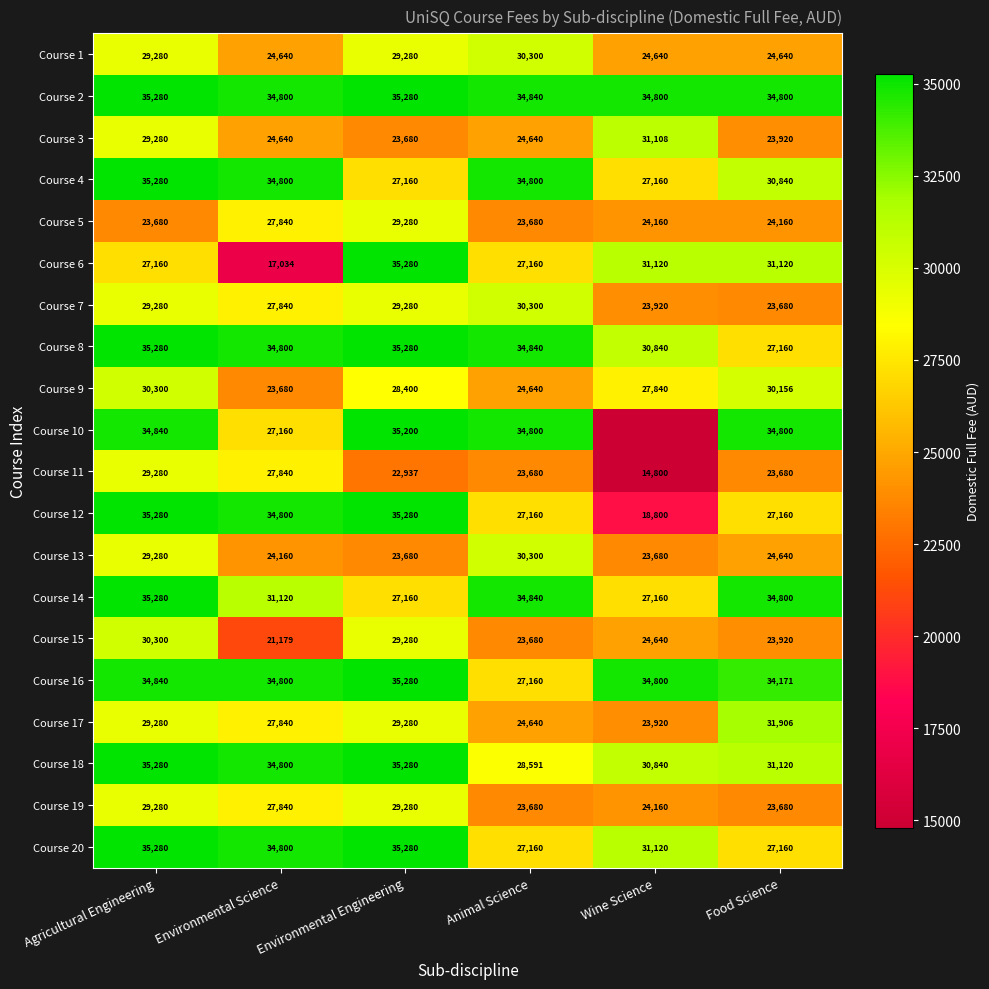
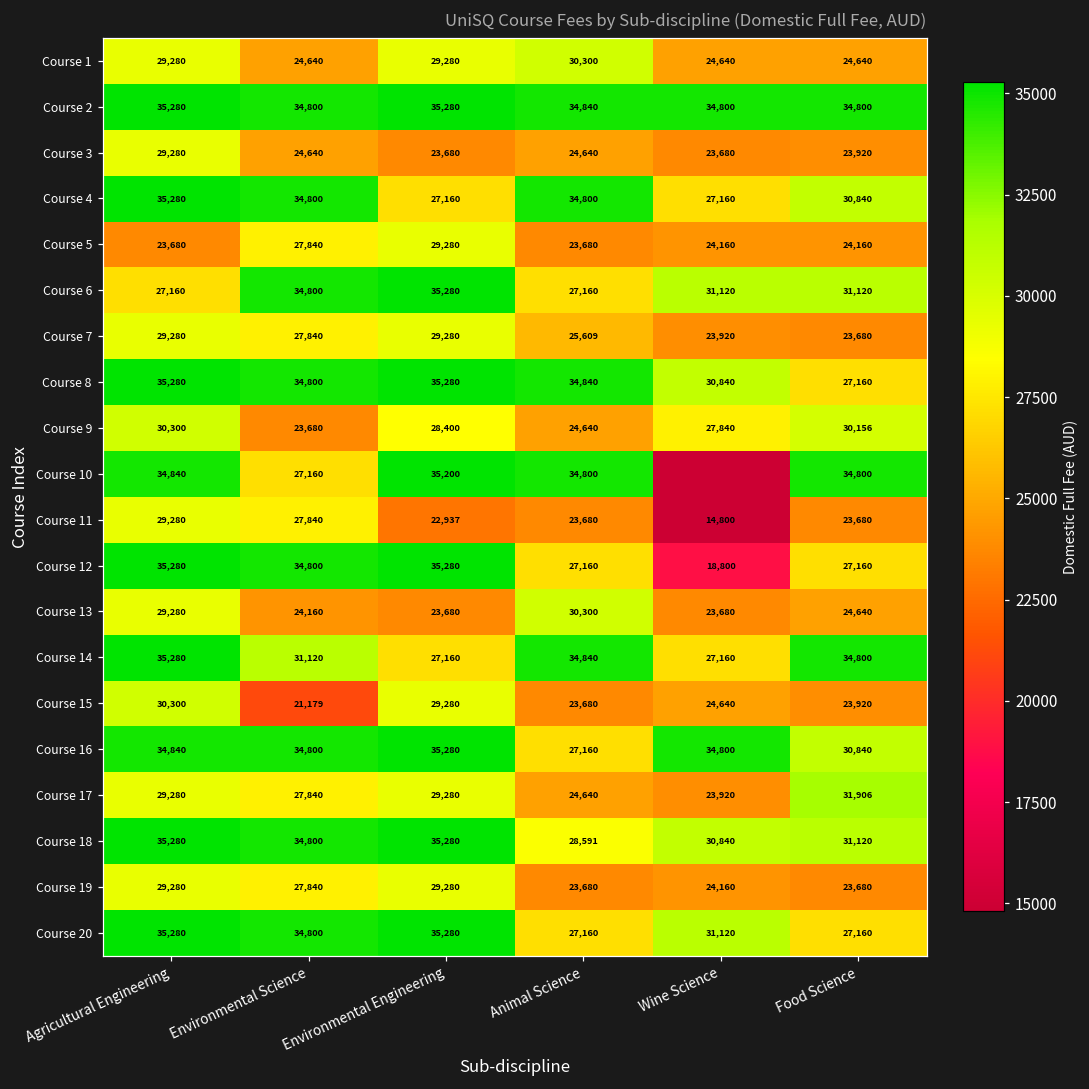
  {
    "Course 1": {
      "Agricultural Engineering": "29,280",
      "Environmental Science": "24,640",
      "Environmental Engineering": "29,280",
      "Animal Science": "30,300",
      "Wine Science": "24,640",
      "Food Science": "24,640"
    },
    "Course 2": {
      "Agricultural Engineering": "35,280",
      "Environmental Science": "34,800",
      "Environmental Engineering": "35,280",
      "Animal Science": "34,840",
      "Wine Science": "34,800",
      "Food Science": "34,800"
    },
    "Course 3": {
      "Agricultural Engineering": "29,280",
      "Environmental Science": "24,640",
      "Environmental Engineering": "23,680",
      "Animal Science": "24,640",
-     "Wine Science": "31,108",
+     "Wine Science": "23,680",
      "Food Science": "23,920"
    },
    "Course 4": {
      "Agricultural Engineering": "35,280",
      "Environmental Science": "34,800",
      "Environmental Engineering": "27,160",
      "Animal Science": "34,800",
      "Wine Science": "27,160",
      "Food Science": "30,840"
    },
    "Course 5": {
      "Agricultural Engineering": "23,680",
      "Environmental Science": "27,840",
      "Environmental Engineering": "29,280",
      "Animal Science": "23,680",
      "Wine Science": "24,160",
      "Food Science": "24,160"
    },
    "Course 6": {
      "Agricultural Engineering": "27,160",
-     "Environmental Science": "17,034",
+     "Environmental Science": "34,800",
      "Environmental Engineering": "35,280",
      "Animal Science": "27,160",
      "Wine Science": "31,120",
      "Food Science": "31,120"
    },
    "Course 7": {
      "Agricultural Engineering": "29,280",
      "Environmental Science": "27,840",
      "Environmental Engineering": "29,280",
-     "Animal Science": "30,300",
+     "Animal Science": "25,609",
      "Wine Science": "23,920",
      "Food Science": "23,680"
    },
    "Course 8": {
      "Agricultural Engineering": "35,280",
      "Environmental Science": "34,800",
      "Environmental Engineering": "35,280",
      "Animal Science": "34,840",
      "Wine Science": "30,840",
      "Food Science": "27,160"
    },
    "Course 9": {
      "Agricultural Engineering": "30,300",
      "Environmental Science": "23,680",
      "Environmental Engineering": "28,400",
      "Animal Science": "24,640",
      "Wine Science": "27,840",
      "Food Science": "30,156"
    },
    "Course 10": {
      "Agricultural Engineering": "34,840",
      "Environmental Science": "27,160",
      "Environmental Engineering": "35,200",
      "Animal Science": "34,800",
      "Food Science": "34,800"
    },
    "Course 11": {
      "Agricultural Engineering": "29,280",
      "Environmental Science": "27,840",
      "Environmental Engineering": "22,937",
      "Animal Science": "23,680",
      "Wine Science": "14,800",
      "Food Science": "23,680"
    },
    "Course 12": {
      "Agricultural Engineering": "35,280",
      "Environmental Science": "34,800",
      "Environmental Engineering": "35,280",
      "Animal Science": "27,160",
      "Wine Science": "18,800",
      "Food Science": "27,160"
    },
    "Course 13": {
      "Agricultural Engineering": "29,280",
      "Environmental Science": "24,160",
      "Environmental Engineering": "23,680",
      "Animal Science": "30,300",
      "Wine Science": "23,680",
      "Food Science": "24,640"
    },
    "Course 14": {
      "Agricultural Engineering": "35,280",
      "Environmental Science": "31,120",
      "Environmental Engineering": "27,160",
      "Animal Science": "34,840",
      "Wine Science": "27,160",
      "Food Science": "34,800"
    },
    "Course 15": {
      "Agricultural Engineering": "30,300",
      "Environmental Science": "21,179",
      "Environmental Engineering": "29,280",
      "Animal Science": "23,680",
      "Wine Science": "24,640",
      "Food Science": "23,920"
    },
    "Course 16": {
      "Agricultural Engineering": "34,840",
      "Environmental Science": "34,800",
      "Environmental Engineering": "35,280",
      "Animal Science": "27,160",
      "Wine Science": "34,800",
-     "Food Science": "34,171"
+     "Food Science": "30,840"
    },
    "Course 17": {
      "Agricultural Engineering": "29,280",
      "Environmental Science": "27,840",
      "Environmental Engineering": "29,280",
      "Animal Science": "24,640",
      "Wine Science": "23,920",
      "Food Science": "31,906"
    },
    "Course 18": {
      "Agricultural Engineering": "35,280",
      "Environmental Science": "34,800",
      "Environmental Engineering": "35,280",
      "Animal Science": "28,591",
      "Wine Science": "30,840",
      "Food Science": "31,120"
    },
    "Course 19": {
      "Agricultural Engineering": "29,280",
      "Environmental Science": "27,840",
      "Environmental Engineering": "29,280",
      "Animal Science": "23,680",
      "Wine Science": "24,160",
      "Food Science": "23,680"
    },
    "Course 20": {
      "Agricultural Engineering": "35,280",
      "Environmental Science": "34,800",
      "Environmental Engineering": "35,280",
      "Animal Science": "27,160",
      "Wine Science": "31,120",
      "Food Science": "27,160"
    }
  }
